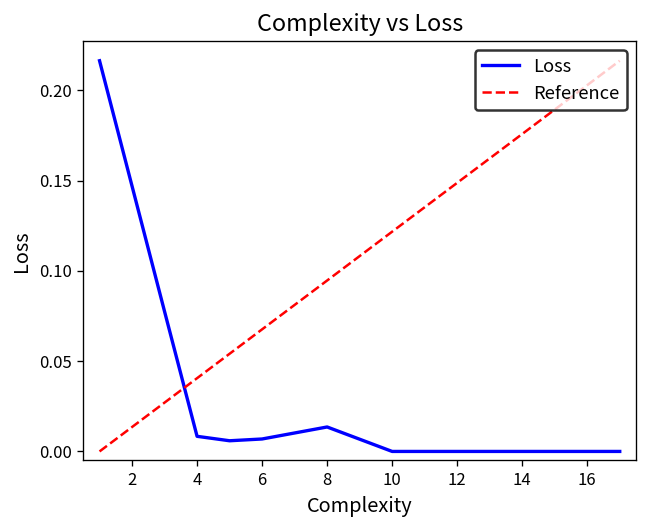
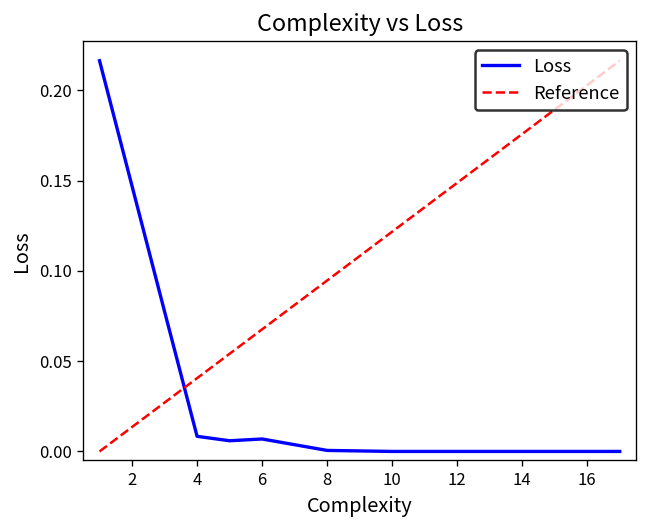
  {
    "Loss": {
      "4": 0.008,
      "6": 0.007,
-     "8": 0.014,
+     "8": 0.001,
      "10": 0.000,
      "14": 0.000,
      "16": 0.000
    }
  }
